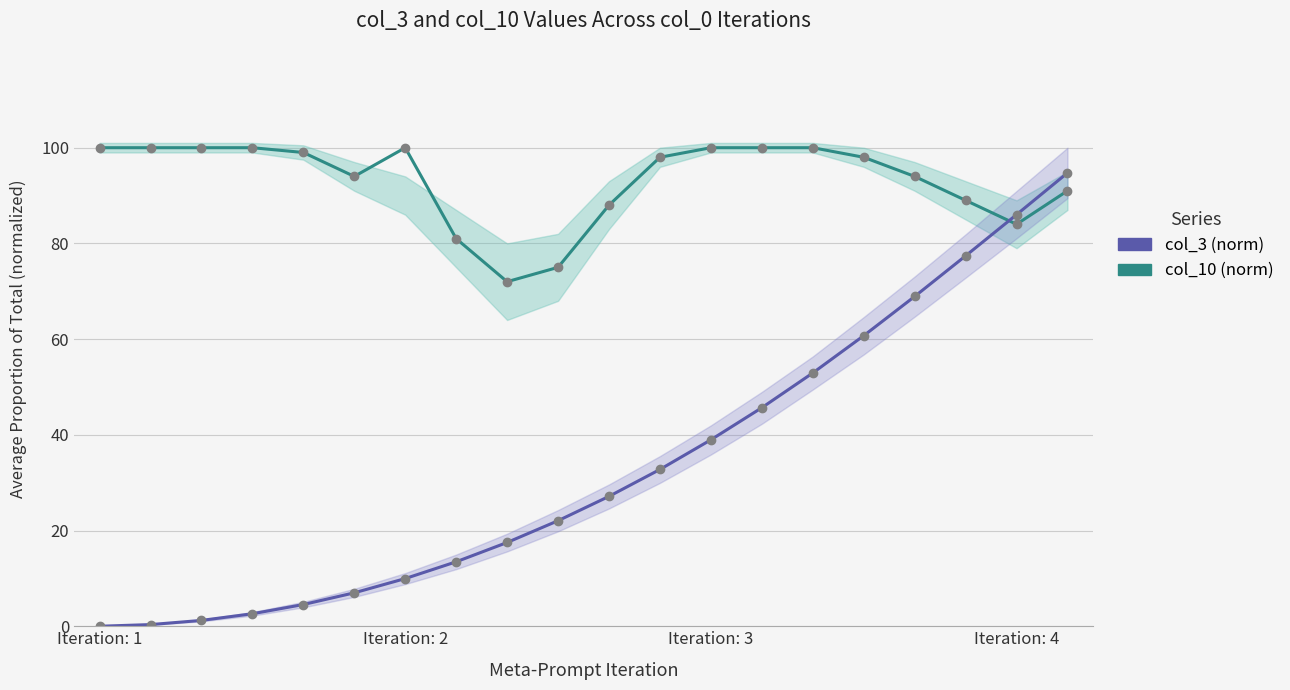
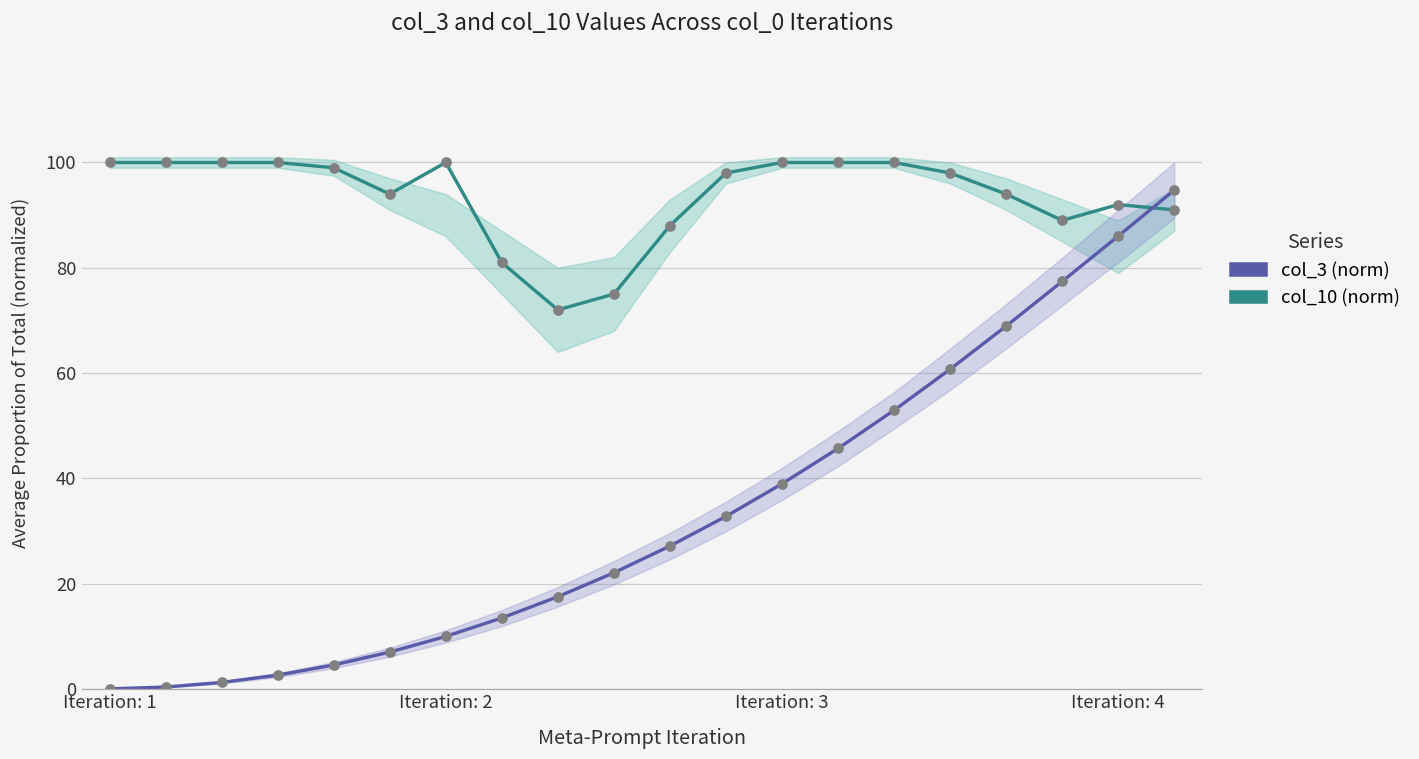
  {
    "col_10 (norm)": {
      "Iteration: 1": 100,
      "Iteration: 2": 100,
      "Iteration: 3": 100,
-     "Iteration: 4": 84
+     "Iteration: 4": 92
    }
  }
